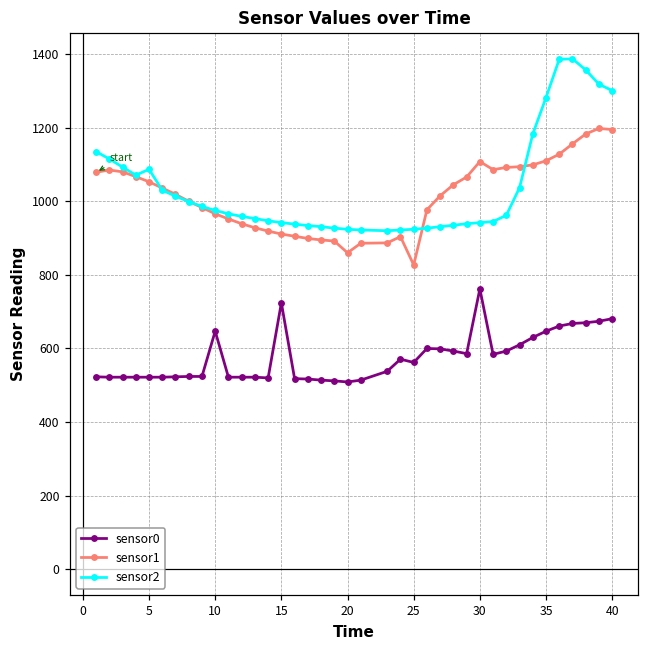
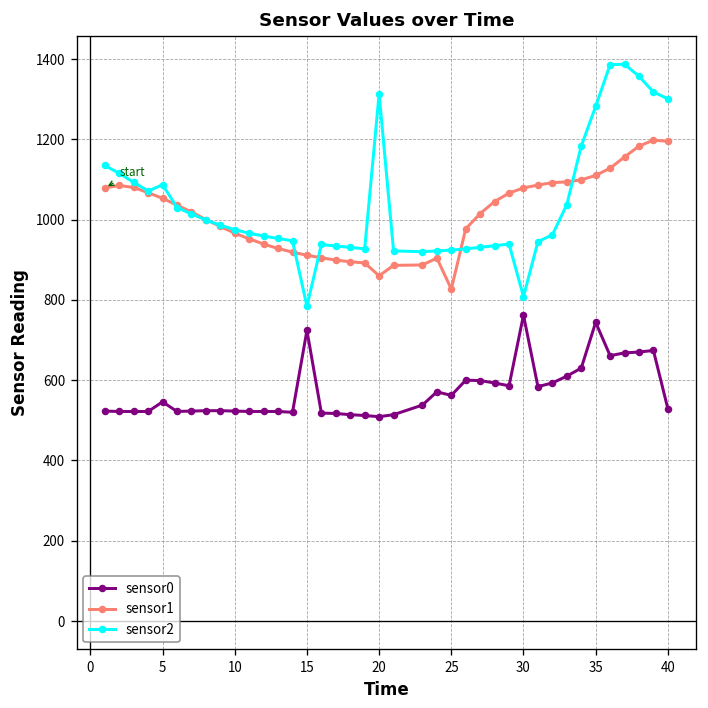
  {
    "sensor0": {
-     "5": 520,
-     "10": 650,
+     "5": 550,
+     "10": 520,
      "15": 720,
      "20": 510,
      "25": 560,
      "30": 760,
-     "35": 650,
-     "40": 680
+     "35": 740,
+     "40": 530
    },
    "sensor1": {
      "5": 1050,
      "10": 970,
      "15": 910,
      "20": 860,
      "25": 830,
-     "30": 1110,
+     "30": 1080,
      "35": 1110,
      "40": 1200
    },
    "sensor2": {
      "5": 1090,
      "10": 980,
-     "15": 940,
-     "20": 920,
+     "15": 780,
+     "20": 1310,
      "25": 920,
-     "30": 940,
+     "30": 810,
      "35": 1280,
      "40": 1300
    }
  }
